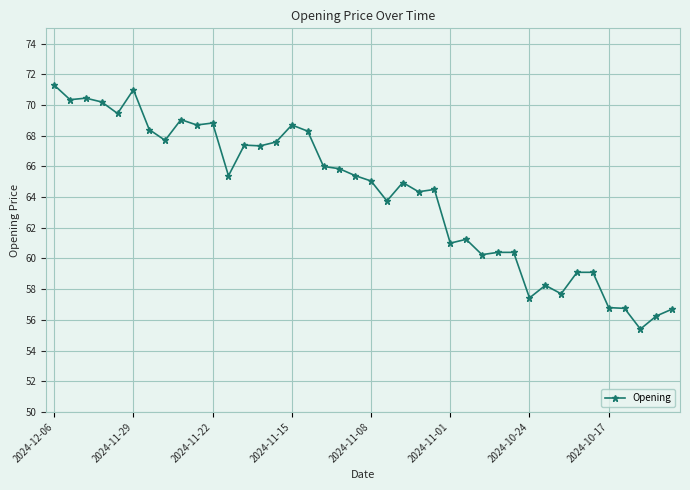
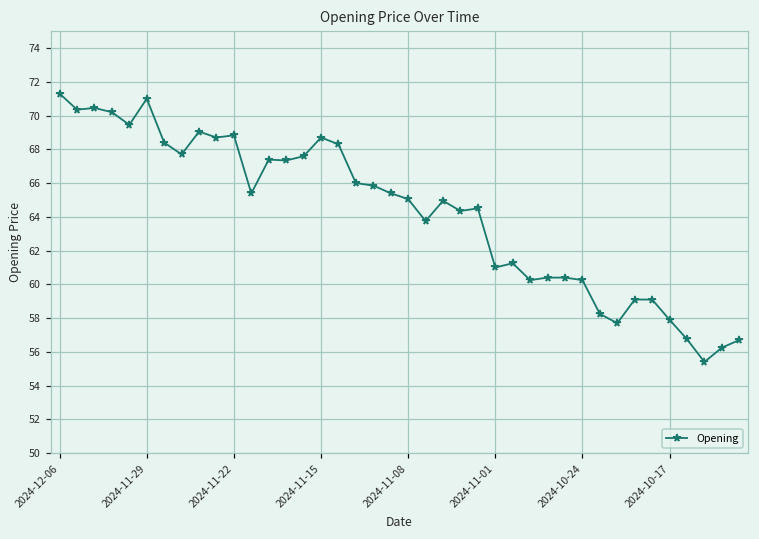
  {
    "2024-12-06": 71.3,
    "2024-11-29": 71.0,
    "2024-11-22": 68.8,
    "2024-11-15": 68.7,
    "2024-11-08": 65.1,
    "2024-11-01": 61.0,
-   "2024-10-24": 57.4,
-   "2024-10-17": 56.8
+   "2024-10-24": 60.3,
+   "2024-10-17": 57.9
  }
